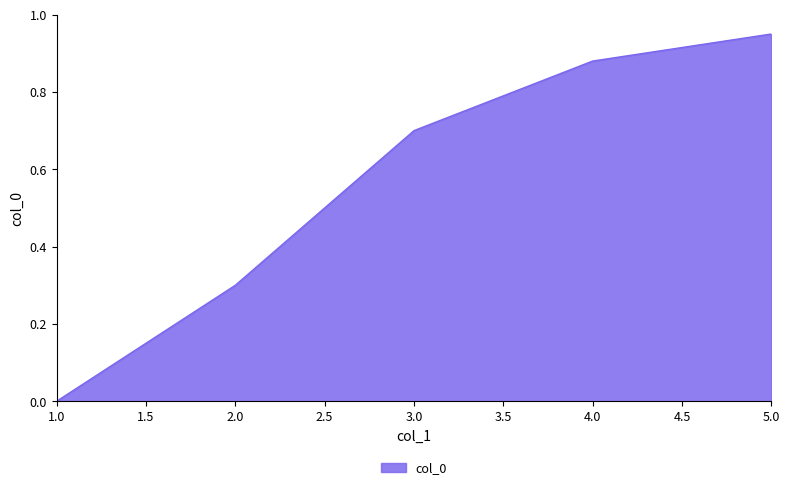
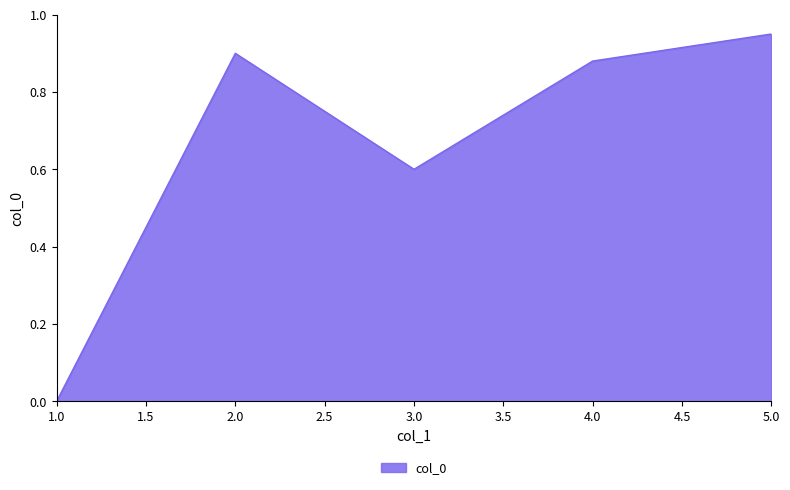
  {
    "1.0": 0.0,
-   "2.0": 0.3,
-   "3.0": 0.7,
+   "2.0": 0.9,
+   "3.0": 0.6,
    "4.0": 0.88,
    "5.0": 0.95
  }
